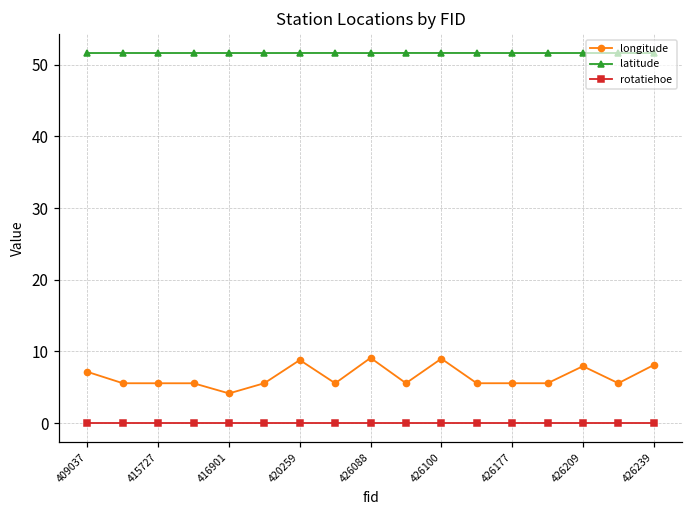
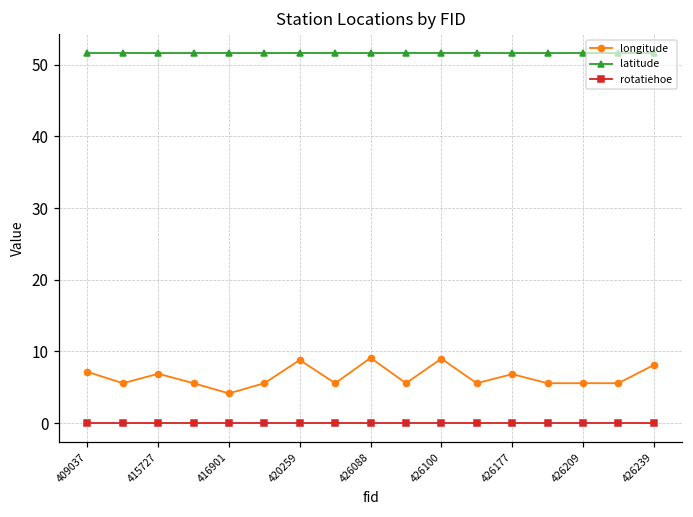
  {
    "longitude": {
      "409037": 7,
-     "415727": 6,
+     "415727": 7,
      "416901": 4,
      "420259": 9,
      "426088": 9,
      "426100": 9,
-     "426177": 6,
-     "426209": 8,
+     "426177": 7,
+     "426209": 6,
      "426239": 8
    },
    "latitude": {
      "409037": 52,
      "415727": 52,
      "416901": 52,
      "420259": 52,
      "426088": 52,
      "426100": 52,
      "426177": 52,
      "426209": 52
    },
    "rotatiehoe": {
      "409037": 0,
      "415727": 0,
      "416901": 0,
      "420259": 0,
      "426088": 0,
      "426100": 0,
      "426177": 0,
      "426209": 0,
      "426239": 0
    }
  }
